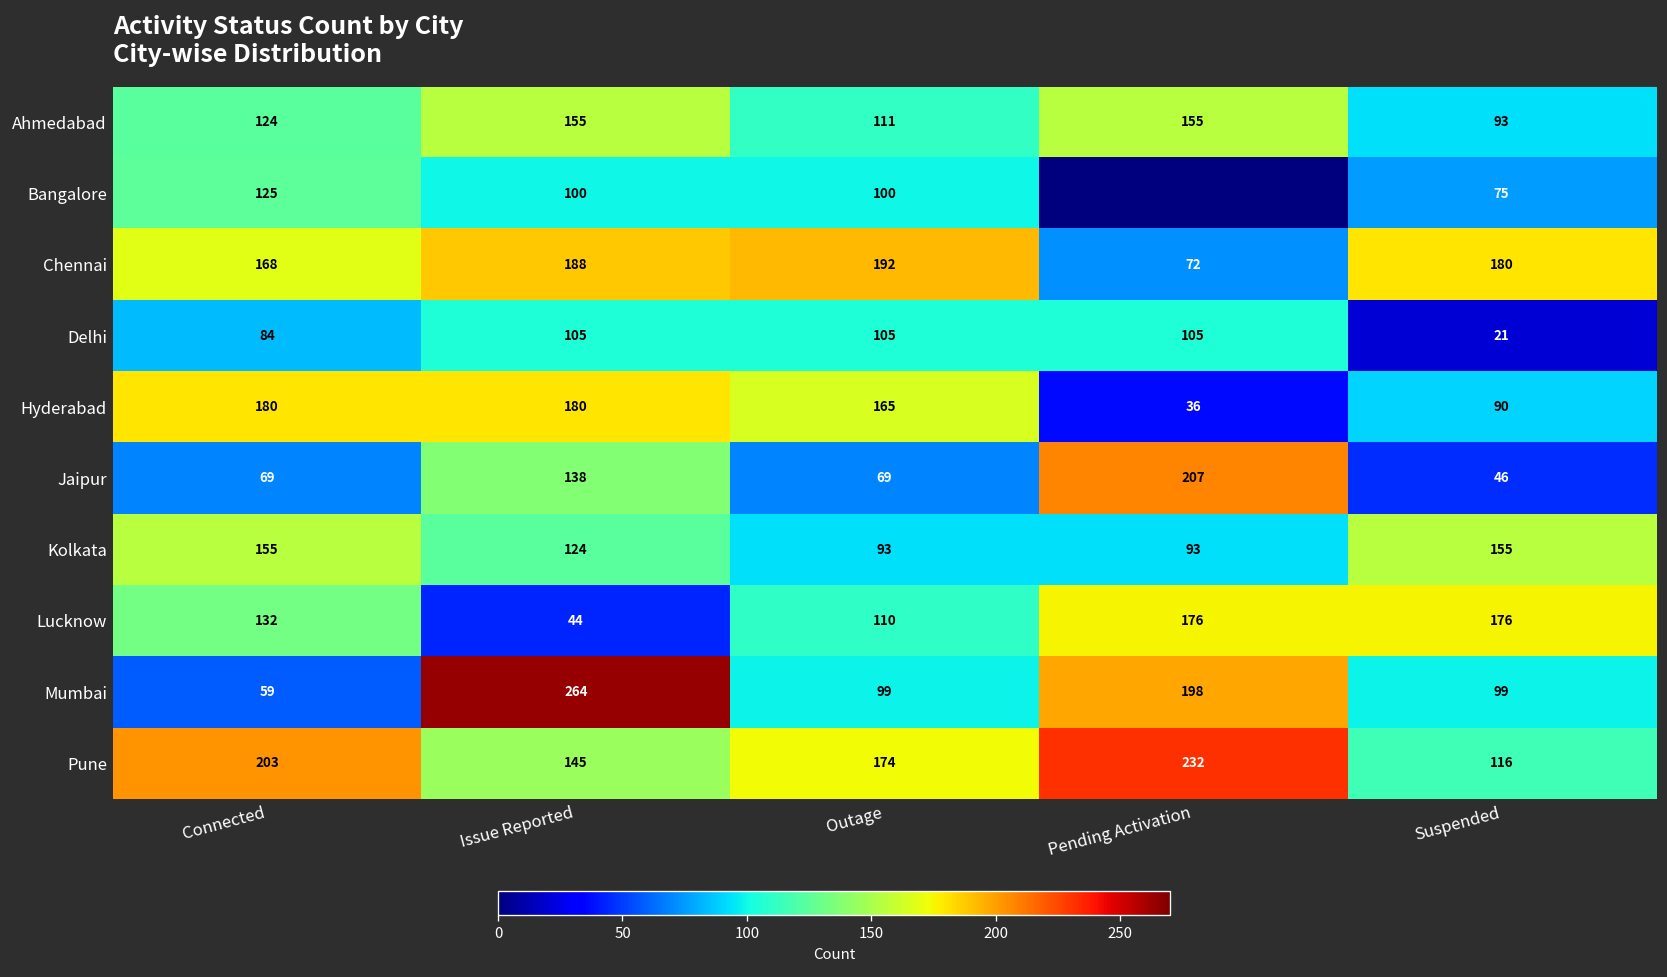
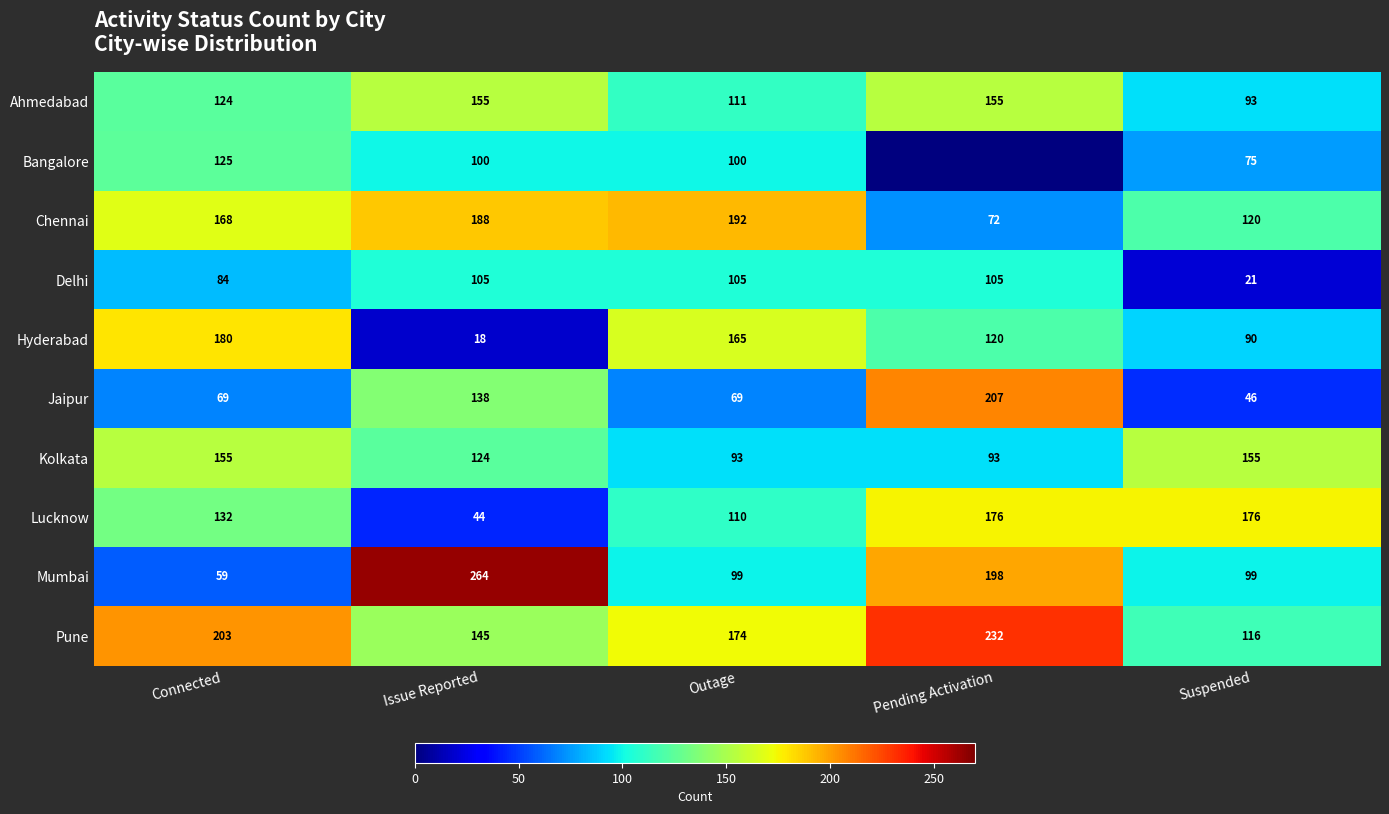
  {
    "Ahmedabad": {
      "Connected": 124,
      "Issue Reported": 155,
      "Outage": 111,
      "Pending Activation": 155,
      "Suspended": 93
    },
    "Bangalore": {
      "Connected": 125,
      "Issue Reported": 100,
      "Outage": 100,
      "Suspended": 75
    },
    "Chennai": {
      "Connected": 168,
      "Issue Reported": 188,
      "Outage": 192,
      "Pending Activation": 72,
-     "Suspended": 180
+     "Suspended": 120
    },
    "Delhi": {
      "Connected": 84,
      "Issue Reported": 105,
      "Outage": 105,
      "Pending Activation": 105,
      "Suspended": 21
    },
    "Hyderabad": {
      "Connected": 180,
-     "Issue Reported": 180,
+     "Issue Reported": 18,
      "Outage": 165,
-     "Pending Activation": 36,
+     "Pending Activation": 120,
      "Suspended": 90
    },
    "Jaipur": {
      "Connected": 69,
      "Issue Reported": 138,
      "Outage": 69,
      "Pending Activation": 207,
      "Suspended": 46
    },
    "Kolkata": {
      "Connected": 155,
      "Issue Reported": 124,
      "Outage": 93,
      "Pending Activation": 93,
      "Suspended": 155
    },
    "Lucknow": {
      "Connected": 132,
      "Issue Reported": 44,
      "Outage": 110,
      "Pending Activation": 176,
      "Suspended": 176
    },
    "Mumbai": {
      "Connected": 59,
      "Issue Reported": 264,
      "Outage": 99,
      "Pending Activation": 198,
      "Suspended": 99
    },
    "Pune": {
      "Connected": 203,
      "Issue Reported": 145,
      "Outage": 174,
      "Pending Activation": 232,
      "Suspended": 116
    }
  }
